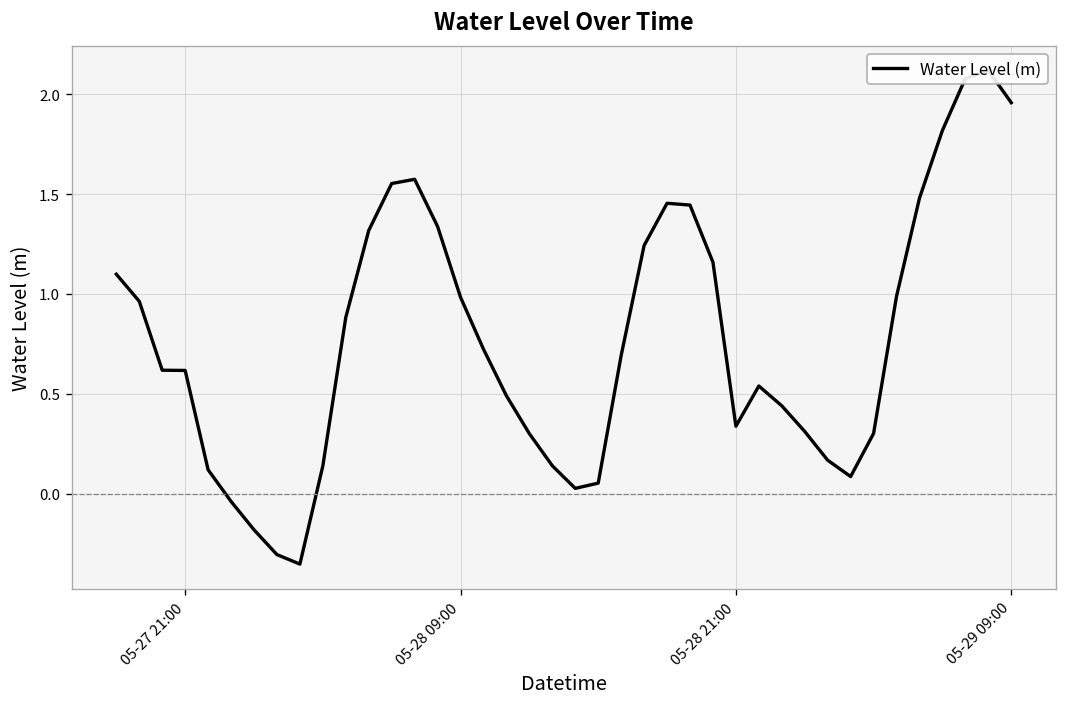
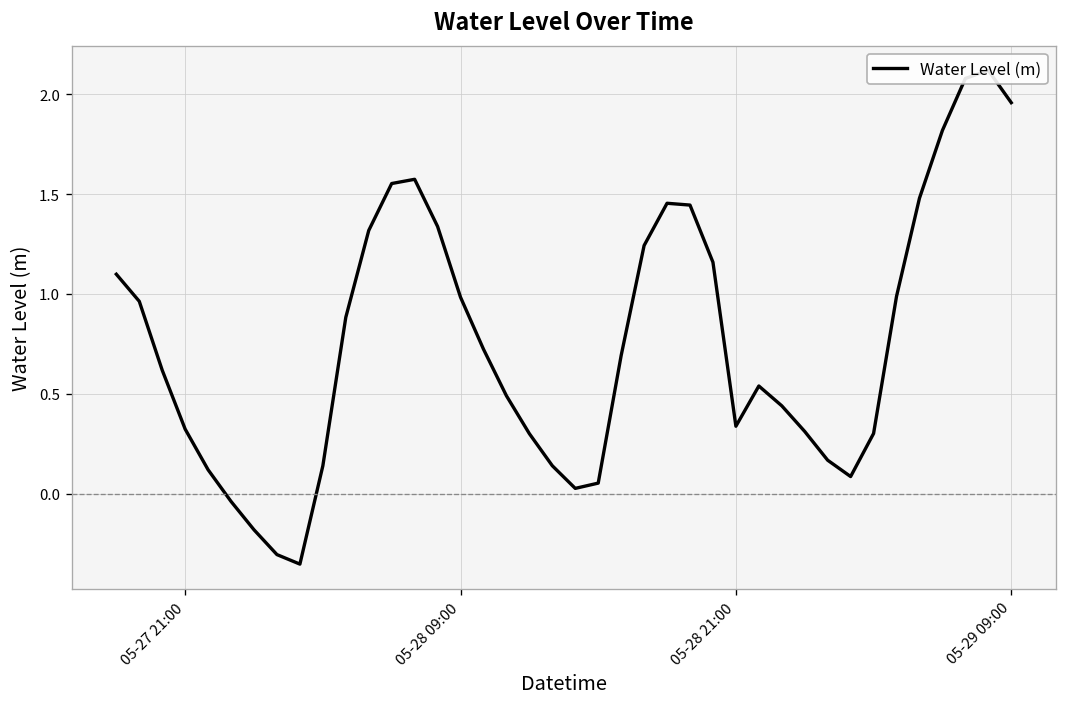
  {
-   "05-27 21:00": 0.62,
+   "05-27 21:00": 0.32,
    "05-28 09:00": 0.98,
    "05-28 21:00": 0.34,
    "05-29 09:00": 1.96
  }
